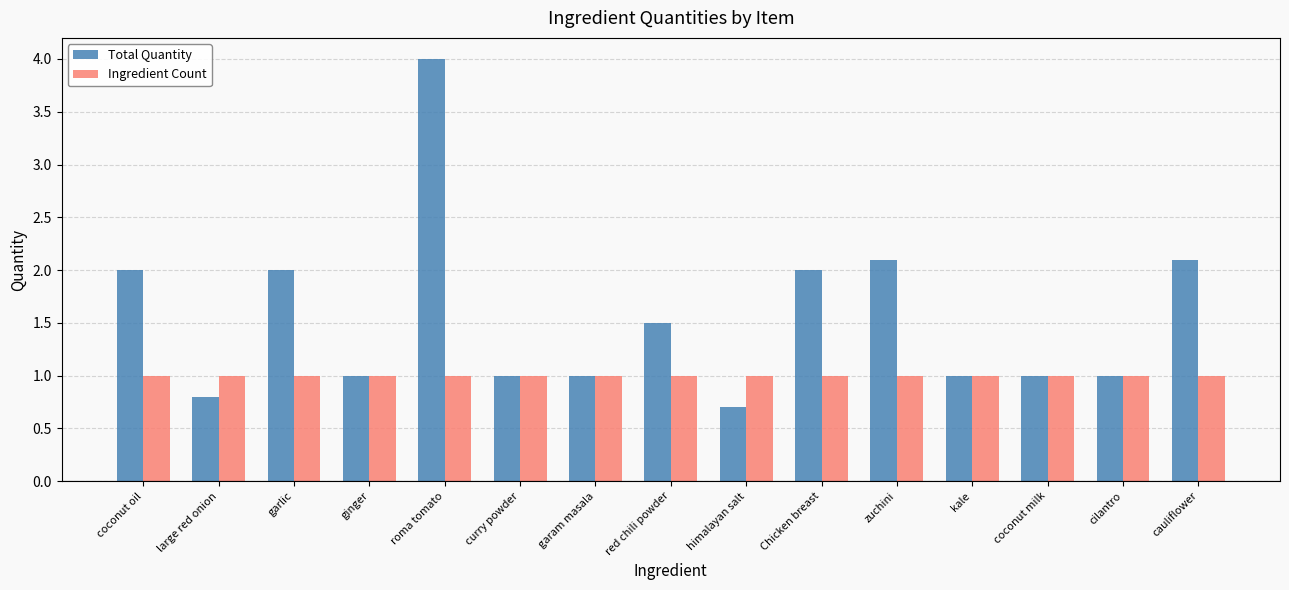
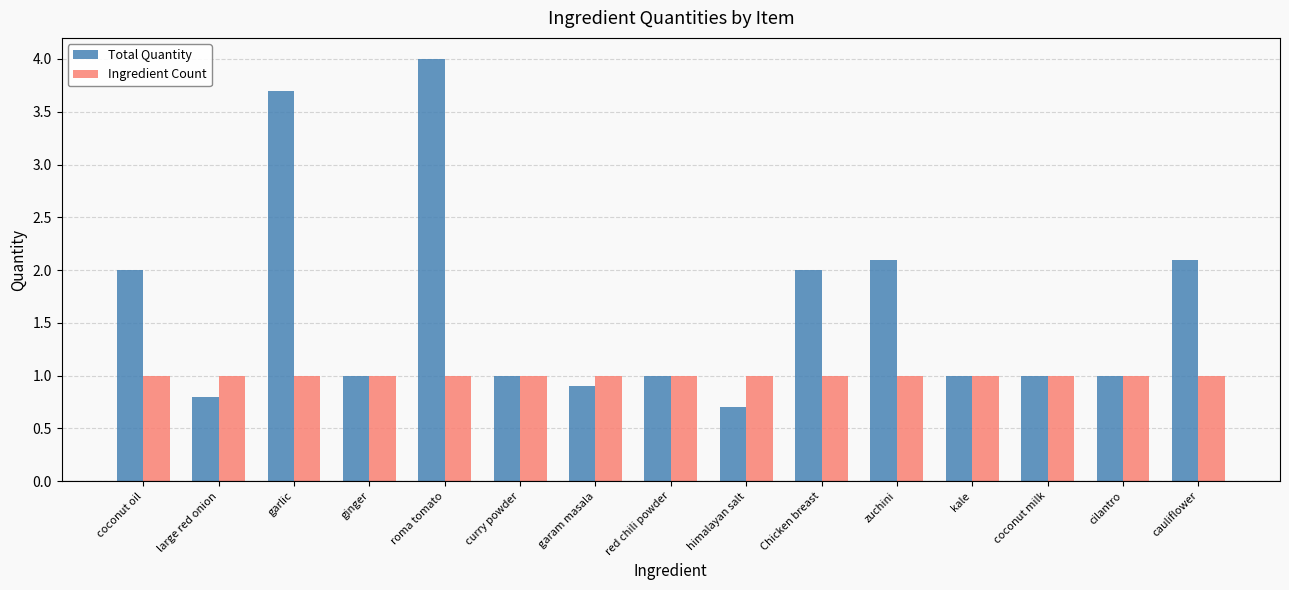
  {
    "Total Quantity": {
      "coconut oil": 2.0,
      "large red onion": 0.8,
-     "garlic": 2.0,
+     "garlic": 3.7,
      "ginger": 1.0,
      "roma tomato": 4.0,
      "curry powder": 1.0,
-     "garam masala": 1.0,
-     "red chili powder": 1.5,
+     "garam masala": 0.9,
+     "red chili powder": 1.0,
      "himalayan salt": 0.7,
      "Chicken breast": 2.0,
      "zuchini": 2.1,
      "kale": 1.0,
      "coconut milk": 1.0,
      "cilantro": 1.0,
      "cauliflower": 2.1
    },
    "Ingredient Count": {
      "coconut oil": 1.0,
      "large red onion": 1.0,
      "garlic": 1.0,
      "ginger": 1.0,
      "roma tomato": 1.0,
      "curry powder": 1.0,
      "garam masala": 1.0,
      "red chili powder": 1.0,
      "himalayan salt": 1.0,
      "Chicken breast": 1.0,
      "zuchini": 1.0,
      "kale": 1.0,
      "coconut milk": 1.0,
      "cilantro": 1.0,
      "cauliflower": 1.0
    }
  }
